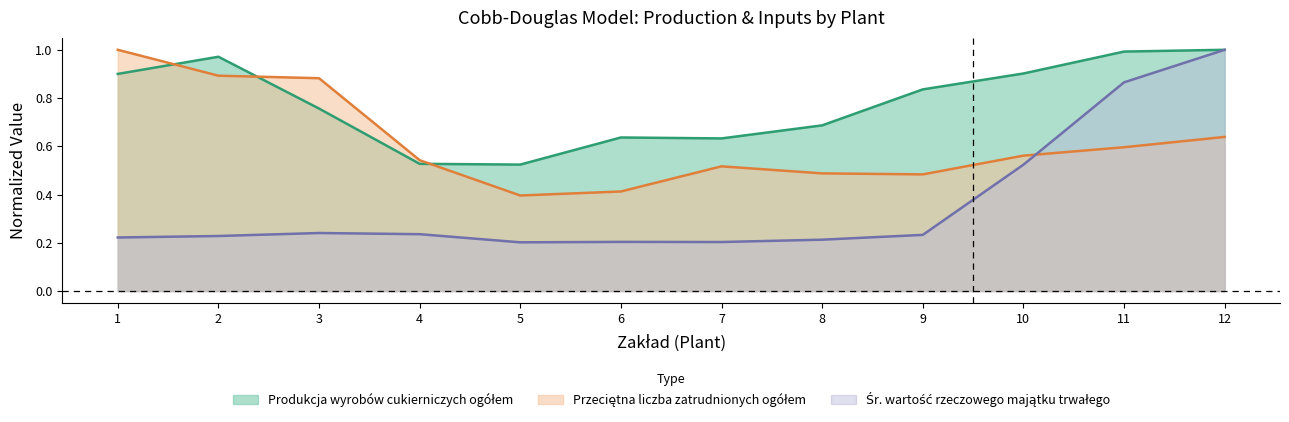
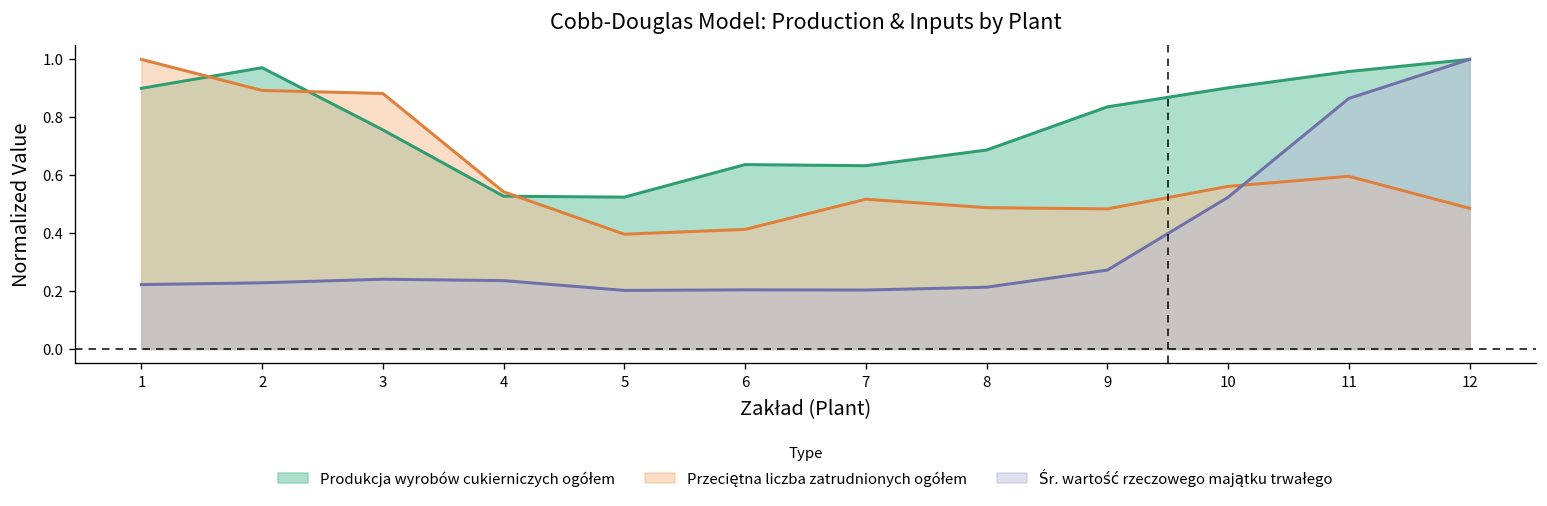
  {
    "Produkcja wyrobów cukierniczych ogółem": {
      "1": 0.90,
      "2": 0.97,
      "3": 0.76,
      "4": 0.53,
      "5": 0.52,
      "6": 0.64,
      "7": 0.63,
      "8": 0.69,
      "9": 0.84,
      "10": 0.90,
-     "11": 0.99
+     "11": 0.96
    },
    "Przeciętna liczba zatrudnionych ogółem": {
      "1": 1.00,
      "2": 0.89,
      "3": 0.88,
      "4": 0.54,
      "5": 0.40,
      "6": 0.41,
      "7": 0.52,
      "8": 0.49,
      "9": 0.48,
      "10": 0.56,
      "11": 0.60,
-     "12": 0.64
+     "12": 0.49
    },
    "Śr. wartość rzeczowego majątku trwałego": {
      "1": 0.22,
      "2": 0.23,
      "3": 0.24,
      "4": 0.24,
      "5": 0.20,
      "6": 0.20,
      "7": 0.20,
      "8": 0.21,
-     "9": 0.23,
+     "9": 0.27,
      "10": 0.52,
      "11": 0.87
    }
  }
